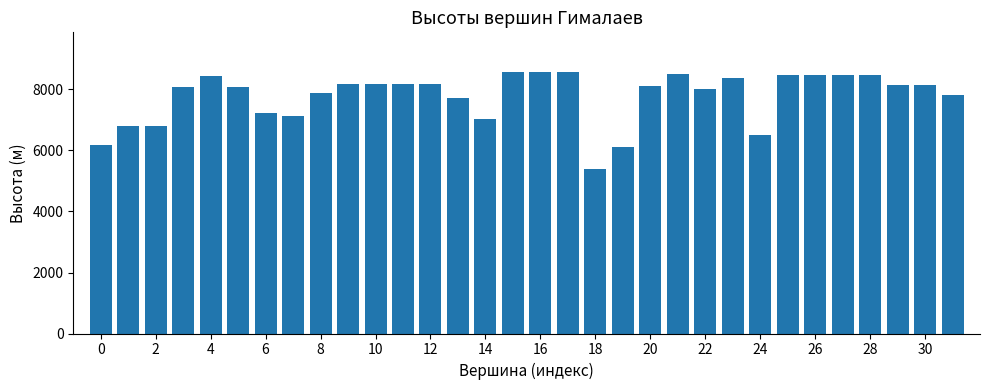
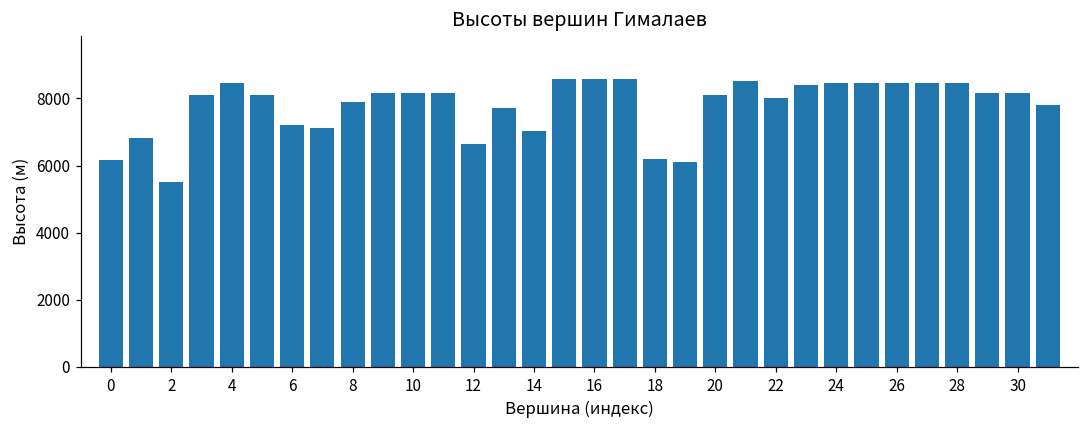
  {
    "0": 6200,
-   "2": 6800,
+   "2": 5500,
    "4": 8500,
    "6": 7200,
    "8": 7900,
    "10": 8200,
-   "12": 8200,
+   "12": 6600,
    "14": 7000,
    "16": 8600,
-   "18": 5400,
+   "18": 6200,
    "20": 8100,
    "22": 8000,
-   "24": 6500,
+   "24": 8500,
    "26": 8500,
    "28": 8500,
    "30": 8200
  }
